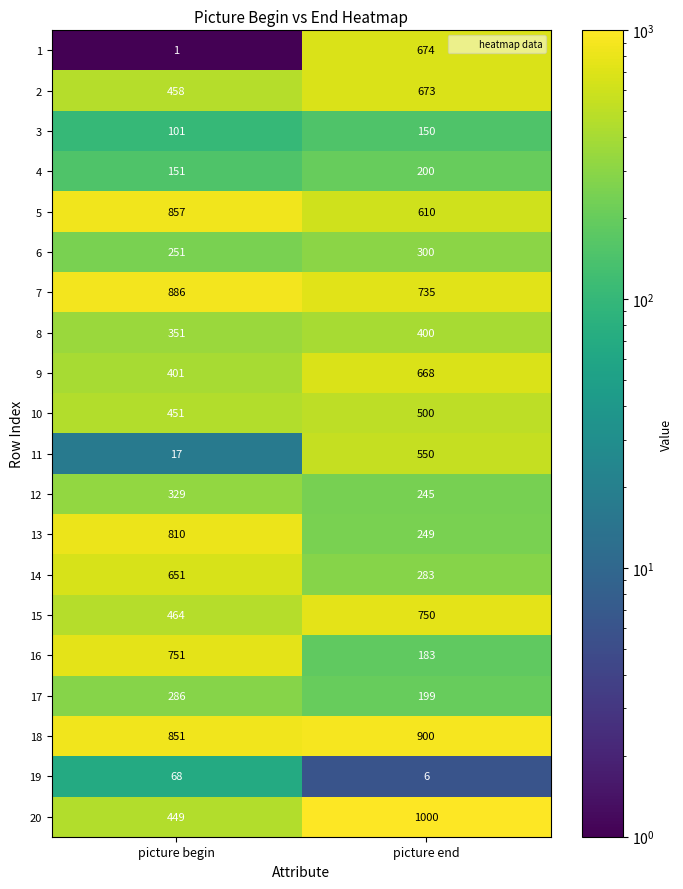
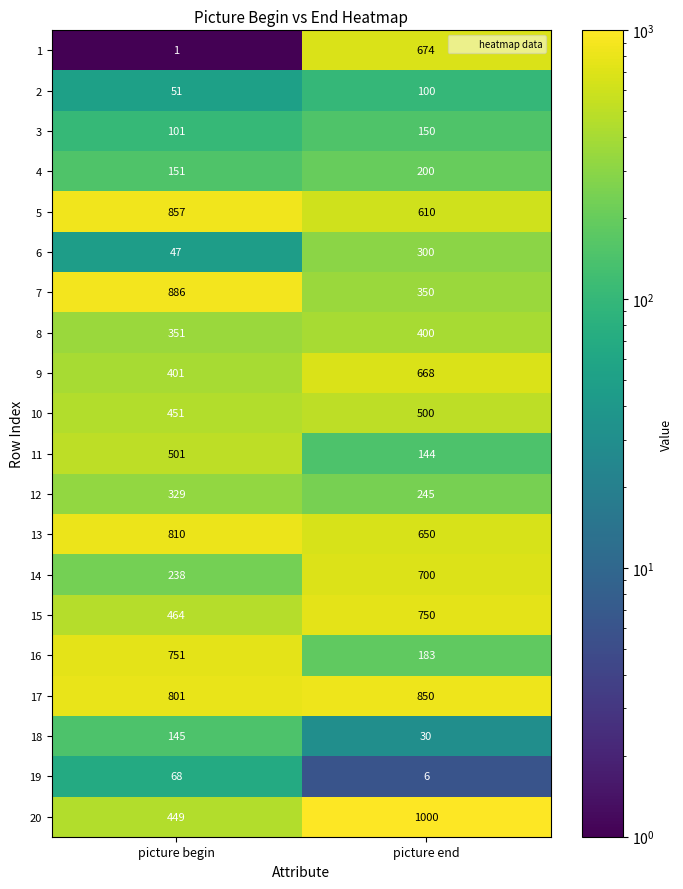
  {
    "1": {
      "picture begin": 1,
      "picture end": 674
    },
    "2": {
-     "picture begin": 458,
-     "picture end": 673
+     "picture begin": 51,
+     "picture end": 100
    },
    "3": {
      "picture begin": 101,
      "picture end": 150
    },
    "4": {
      "picture begin": 151,
      "picture end": 200
    },
    "5": {
      "picture begin": 857,
      "picture end": 610
    },
    "6": {
-     "picture begin": 251,
+     "picture begin": 47,
      "picture end": 300
    },
    "7": {
      "picture begin": 886,
-     "picture end": 735
+     "picture end": 350
    },
    "8": {
      "picture begin": 351,
      "picture end": 400
    },
    "9": {
      "picture begin": 401,
      "picture end": 668
    },
    "10": {
      "picture begin": 451,
      "picture end": 500
    },
    "11": {
-     "picture begin": 17,
-     "picture end": 550
+     "picture begin": 501,
+     "picture end": 144
    },
    "12": {
      "picture begin": 329,
      "picture end": 245
    },
    "13": {
      "picture begin": 810,
-     "picture end": 249
+     "picture end": 650
    },
    "14": {
-     "picture begin": 651,
-     "picture end": 283
+     "picture begin": 238,
+     "picture end": 700
    },
    "15": {
      "picture begin": 464,
      "picture end": 750
    },
    "16": {
      "picture begin": 751,
      "picture end": 183
    },
    "17": {
-     "picture begin": 286,
-     "picture end": 199
+     "picture begin": 801,
+     "picture end": 850
    },
    "18": {
-     "picture begin": 851,
-     "picture end": 900
+     "picture begin": 145,
+     "picture end": 30
    },
    "19": {
      "picture begin": 68,
      "picture end": 6
    },
    "20": {
      "picture begin": 449,
      "picture end": 1000
    }
  }
